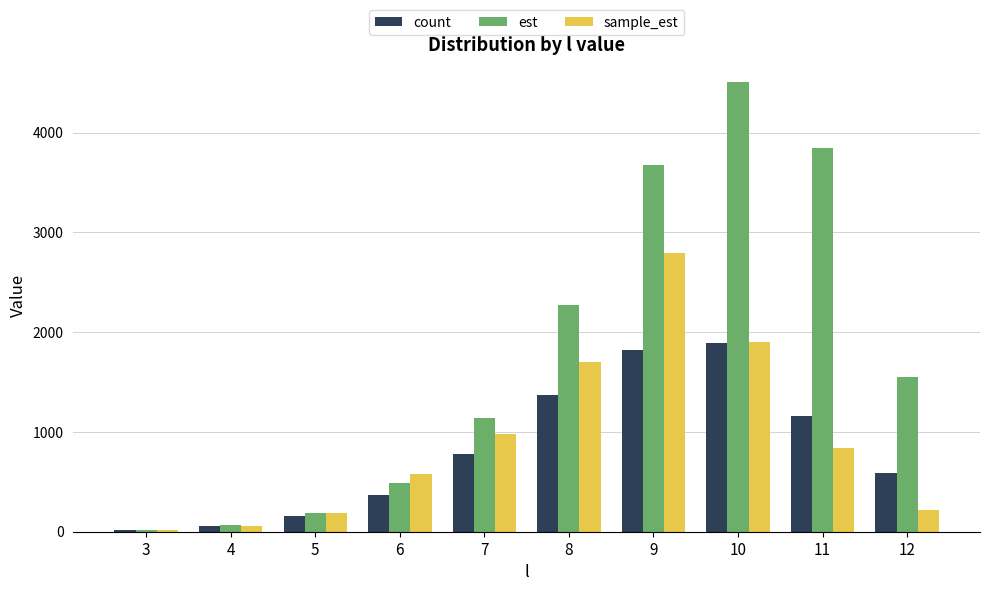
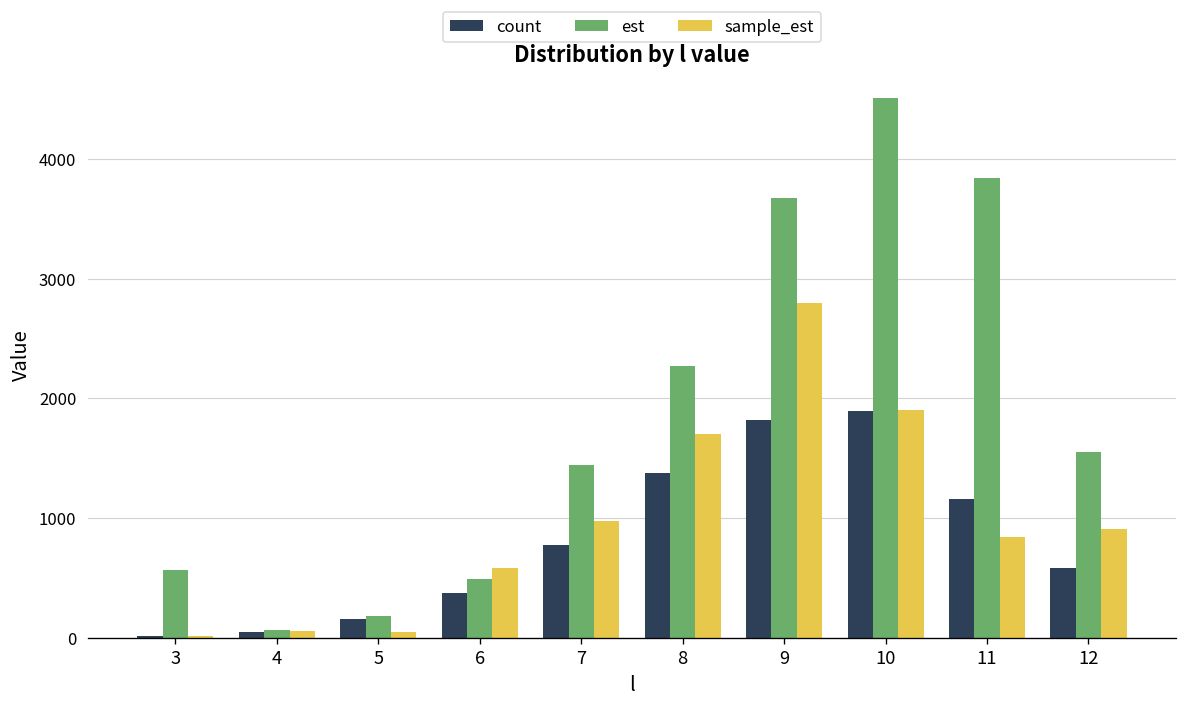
  {
    "count": {
      "4": 100,
      "5": 200,
      "6": 400,
      "7": 800,
      "8": 1400,
      "9": 1800,
      "10": 1900,
      "11": 1200,
      "12": 600
    },
    "est": {
-     "3": 0,
+     "3": 600,
      "4": 100,
      "5": 200,
      "6": 500,
-     "7": 1100,
+     "7": 1400,
      "8": 2300,
      "9": 3700,
      "10": 4500,
      "11": 3800,
      "12": 1600
    },
    "sample_est": {
      "4": 100,
-     "5": 200,
+     "5": 100,
      "6": 600,
      "7": 1000,
      "8": 1700,
      "9": 2800,
      "10": 1900,
      "11": 800,
-     "12": 200
+     "12": 900
    }
  }
